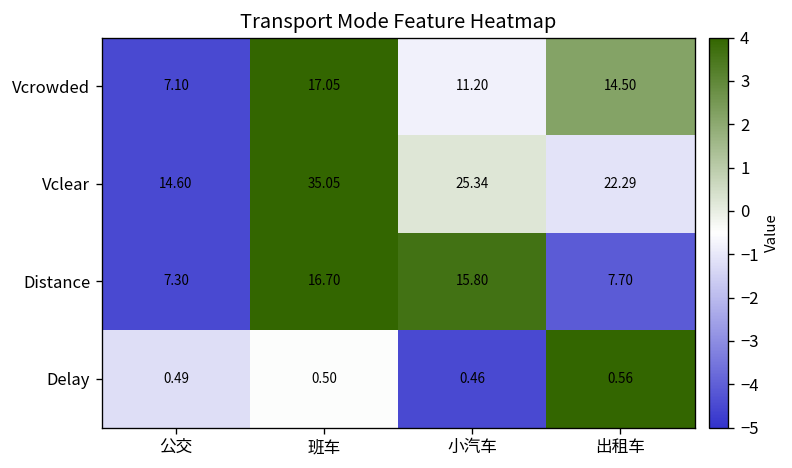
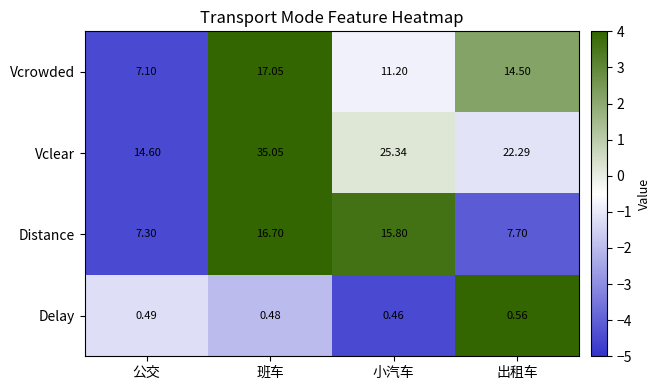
  {
    "Vcrowded": {
      "公交": 7.10,
      "班车": 17.05,
      "小汽车": 11.20,
      "出租车": 14.50
    },
    "Vclear": {
      "公交": 14.60,
      "班车": 35.05,
      "小汽车": 25.34,
      "出租车": 22.29
    },
    "Distance": {
      "公交": 7.30,
      "班车": 16.70,
      "小汽车": 15.80,
      "出租车": 7.70
    },
    "Delay": {
      "公交": 0.49,
-     "班车": 0.50,
+     "班车": 0.48,
      "小汽车": 0.46,
      "出租车": 0.56
    }
  }
